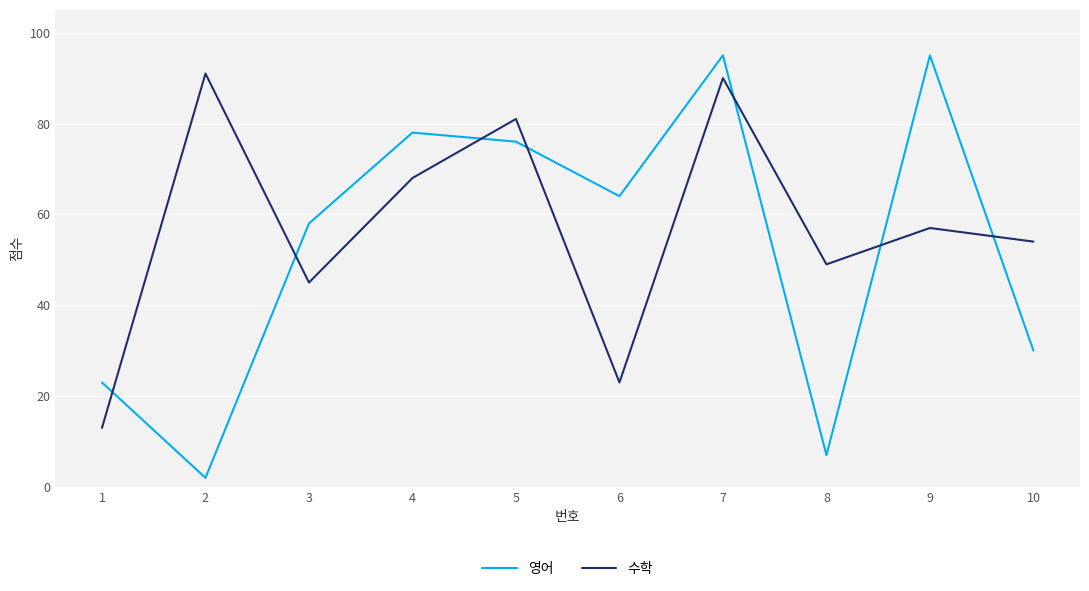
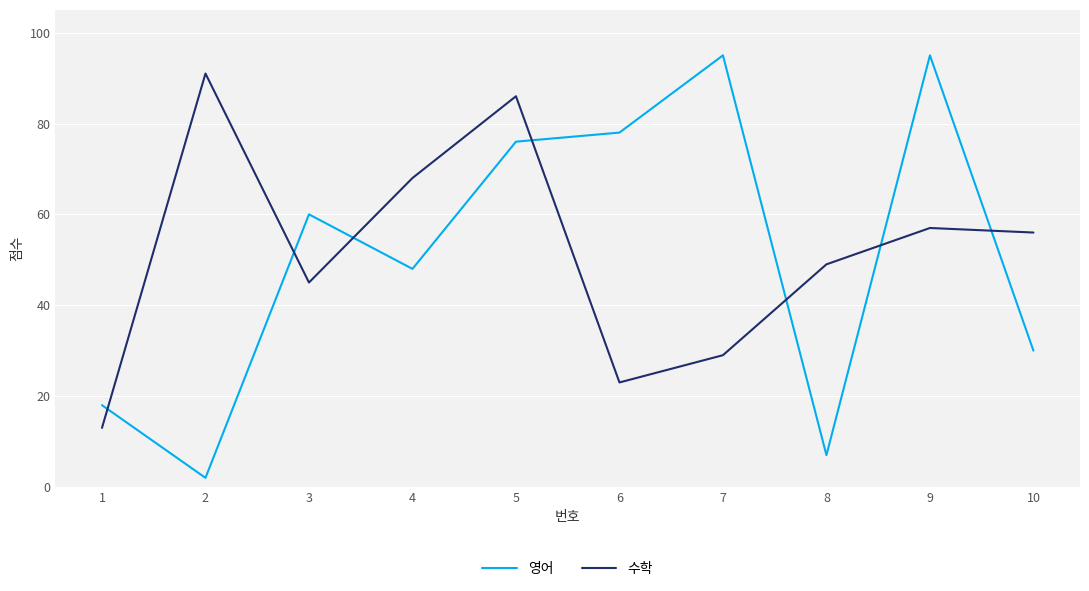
  {
    "영어": {
-     "1": 23,
+     "1": 18,
      "2": 2,
-     "3": 58,
-     "4": 78,
+     "3": 60,
+     "4": 48,
      "5": 76,
-     "6": 64,
+     "6": 78,
      "7": 95,
      "8": 7,
      "9": 95,
      "10": 30
    },
    "수학": {
      "1": 13,
      "2": 91,
      "3": 45,
      "4": 68,
-     "5": 81,
+     "5": 86,
      "6": 23,
-     "7": 90,
+     "7": 29,
      "8": 49,
      "9": 57,
-     "10": 54
+     "10": 56
    }
  }
